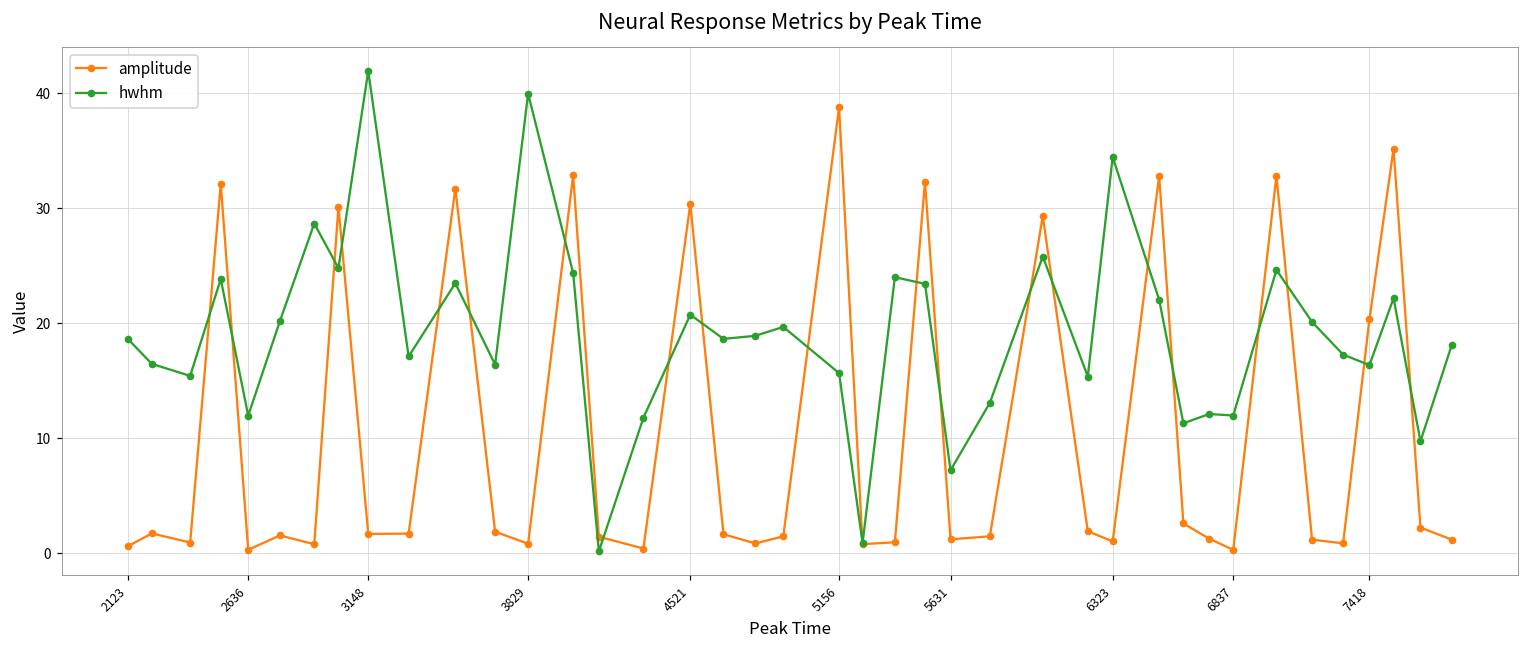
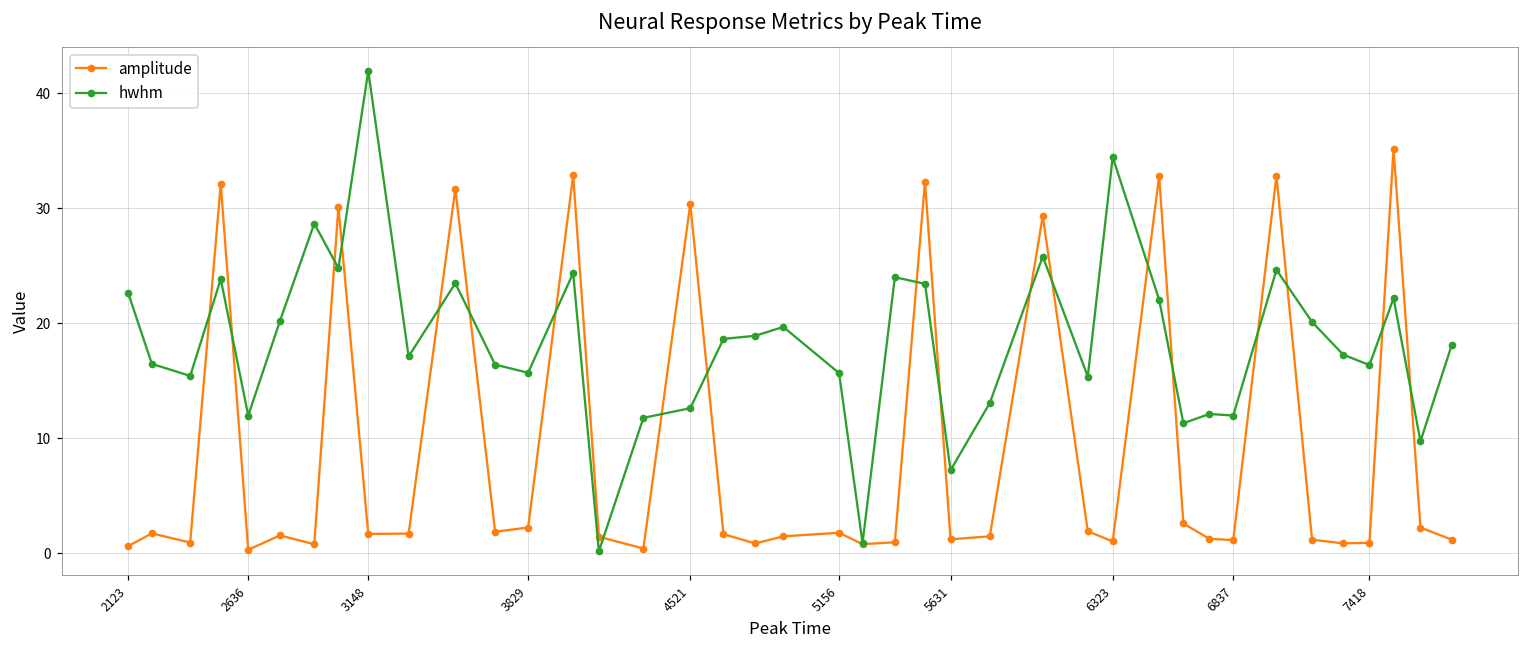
  {
    "amplitude": {
      "2123": 0.6,
      "2636": 0.3,
      "3148": 1.7,
-     "3829": 0.8,
+     "3829": 2.2,
      "4521": 30.4,
-     "5156": 38.8,
+     "5156": 1.8,
      "5631": 1.2,
      "6323": 1.0,
-     "6837": 0.3,
-     "7418": 20.3
+     "6837": 1.2,
+     "7418": 0.9
    },
    "hwhm": {
-     "2123": 18.6,
+     "2123": 22.6,
      "2636": 12.0,
      "3148": 41.9,
-     "3829": 39.9,
-     "4521": 20.7,
+     "3829": 15.7,
+     "4521": 12.6,
      "5156": 15.7,
      "5631": 7.2,
      "6323": 34.4,
      "6837": 12.0,
      "7418": 16.4
    }
  }
